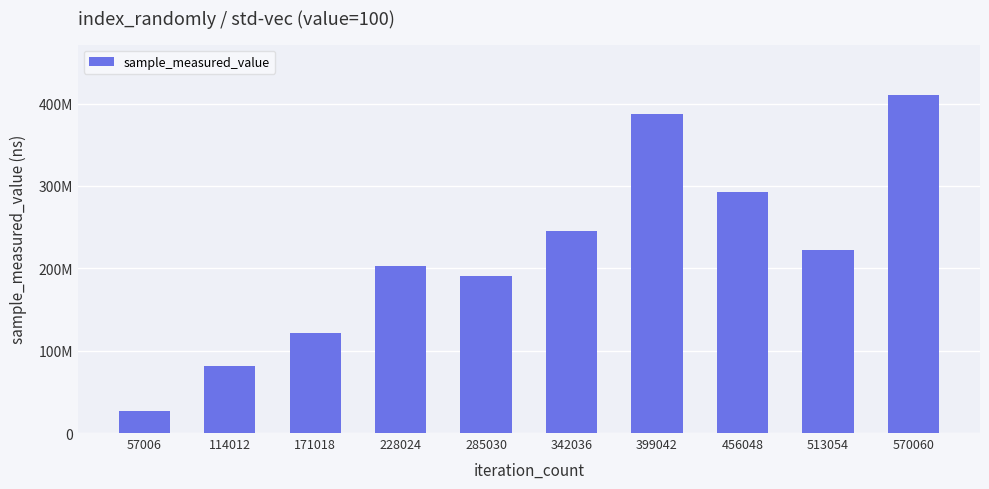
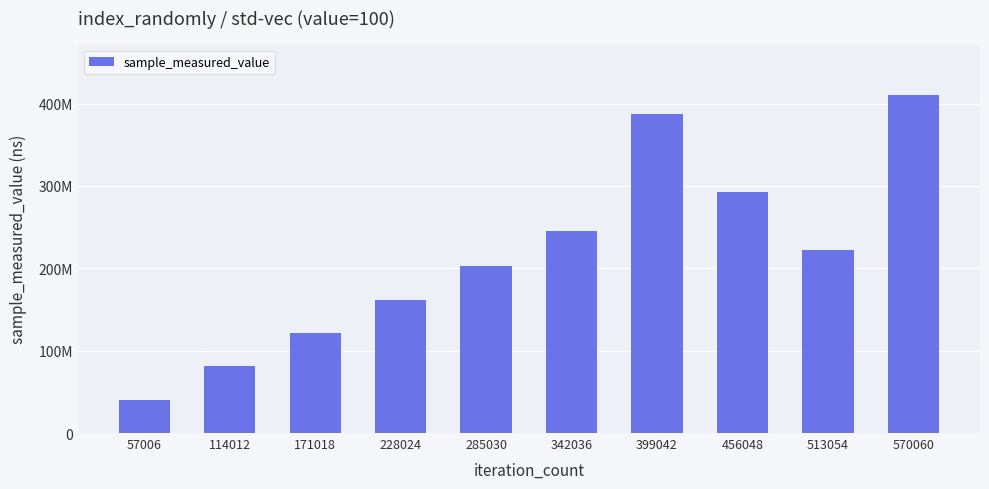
  {
-   "57006": 30000000,
+   "57006": 40000000,
    "114012": 80000000,
    "171018": 120000000,
-   "228024": 200000000,
-   "285030": 190000000,
+   "228024": 160000000,
+   "285030": 200000000,
    "342036": 250000000,
    "399042": 390000000,
    "456048": 290000000,
    "513054": 220000000,
    "570060": 410000000
  }
